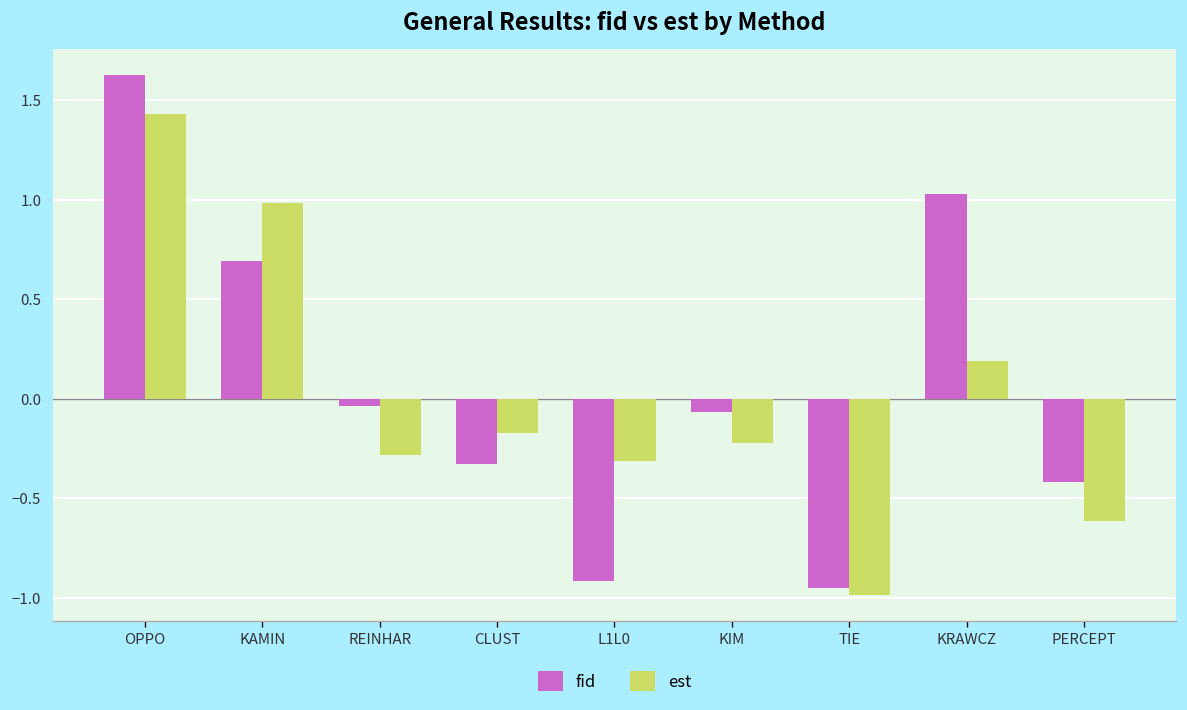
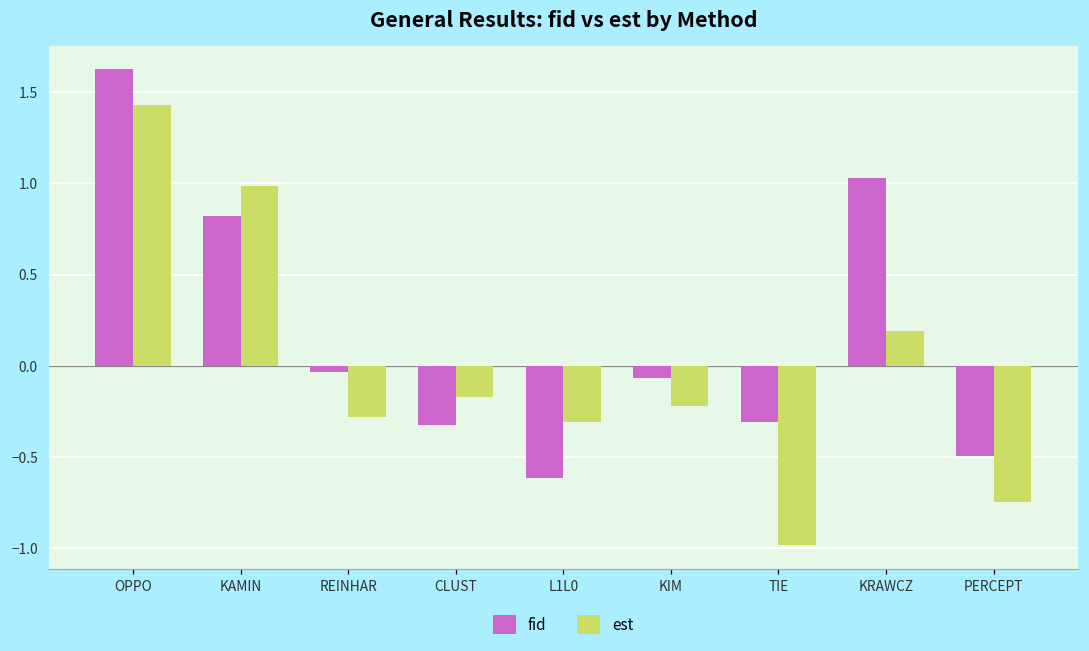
  {
    "fid": {
      "OPPO": 1.63,
-     "KAMIN": 0.69,
+     "KAMIN": 0.82,
      "REINHAR": -0.03,
      "CLUST": -0.33,
-     "L1L0": -0.91,
+     "L1L0": -0.62,
      "KIM": -0.07,
-     "TIE": -0.95,
+     "TIE": -0.31,
      "KRAWCZ": 1.03,
-     "PERCEPT": -0.42
+     "PERCEPT": -0.49
    },
    "est": {
      "OPPO": 1.43,
      "KAMIN": 0.98,
      "REINHAR": -0.28,
      "CLUST": -0.17,
      "L1L0": -0.31,
      "KIM": -0.22,
      "TIE": -0.98,
      "KRAWCZ": 0.19,
-     "PERCEPT": -0.62
+     "PERCEPT": -0.75
    }
  }
